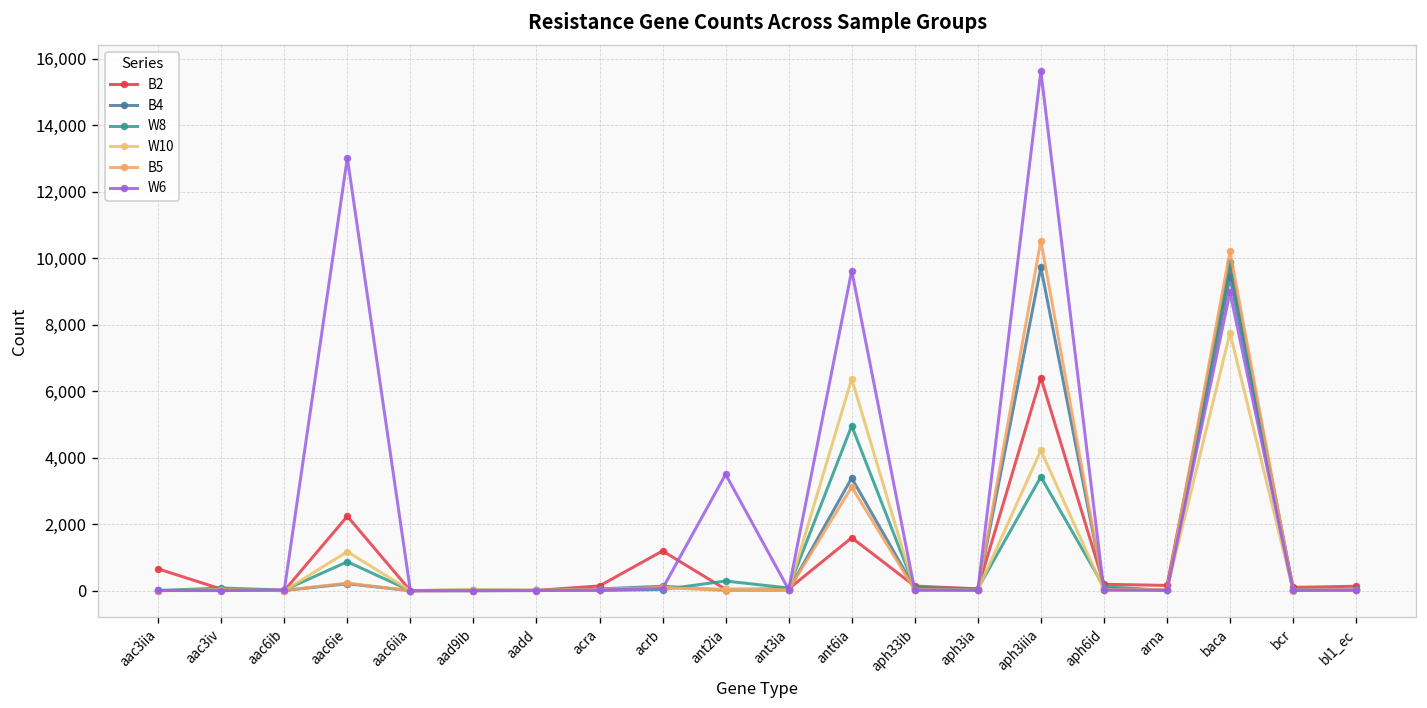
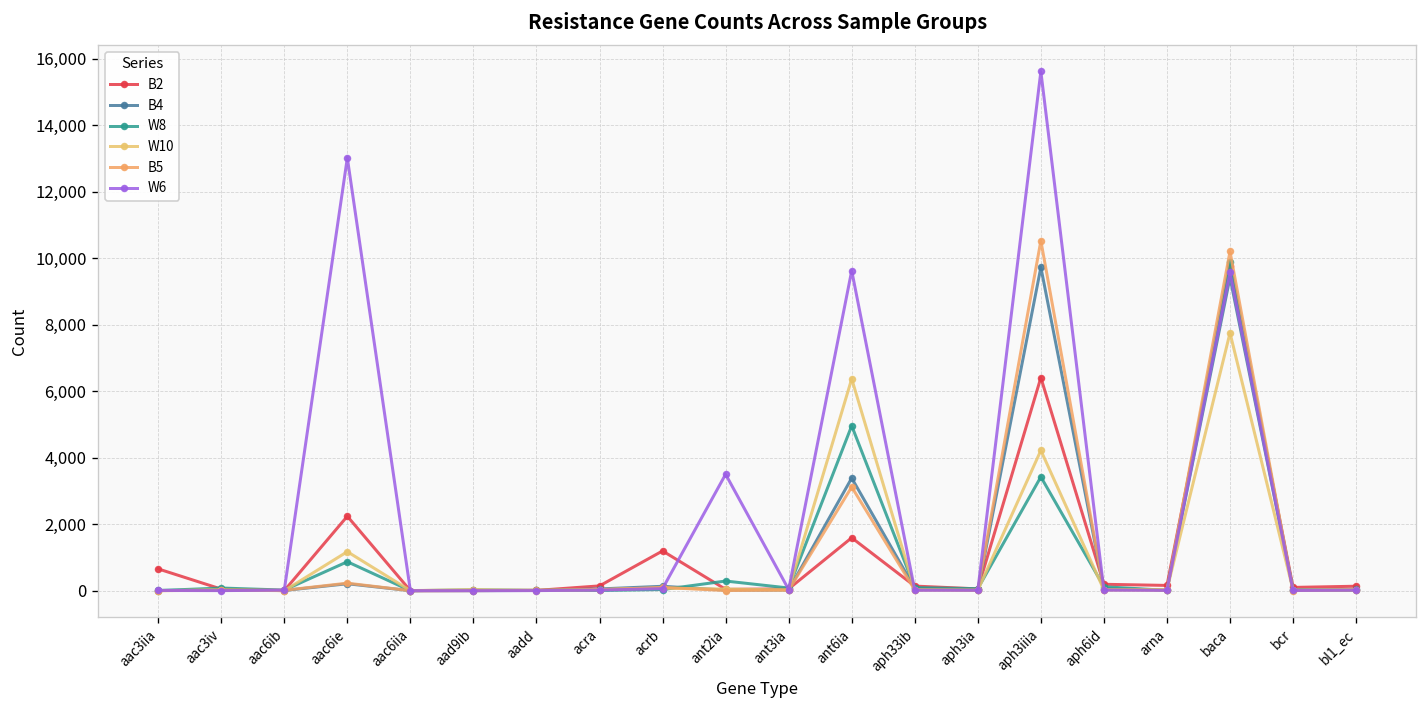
  {
    "B2": {
      "aac3iia": "700",
      "aac6ie": "2,200",
      "acra": "100",
      "acrb": "1,200",
      "ant6ia": "1,600",
      "aph3iiia": "6,400",
      "arna": "200",
      "baca": "9,800",
      "bl1_ec": "100"
    },
    "W6": {
      "aac6ie": "13,000",
      "ant2ia": "3,500",
      "ant6ia": "9,600",
      "aph3iiia": "15,600",
-     "baca": "9,000"
+     "baca": "9,600"
    }
  }
